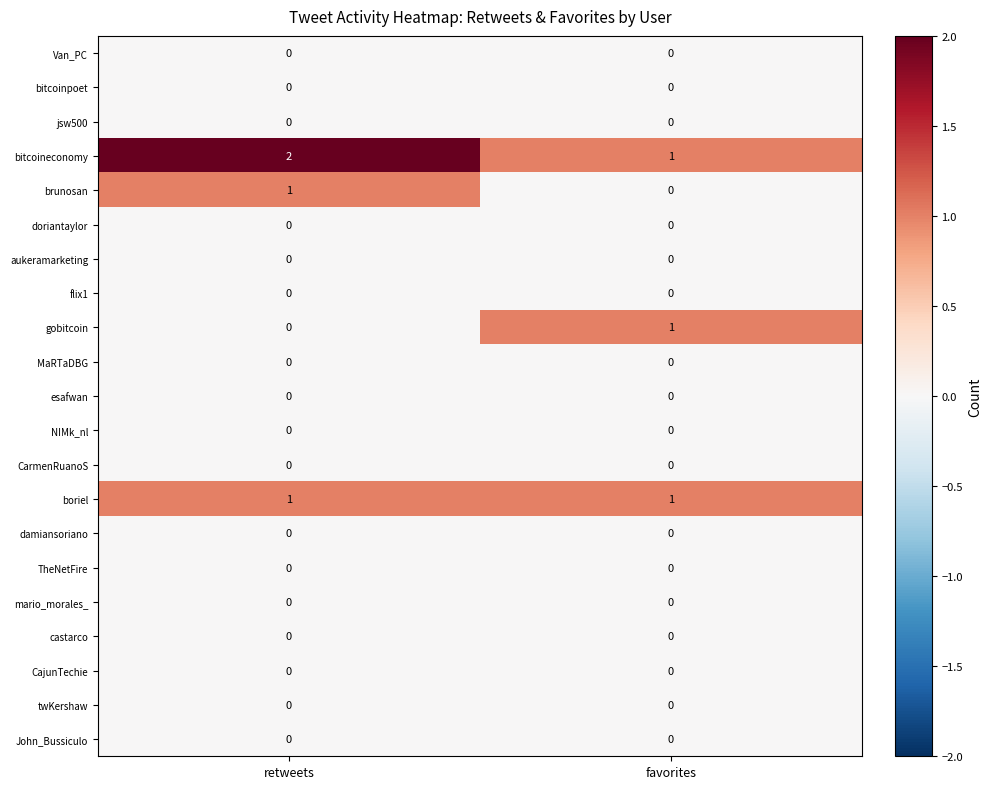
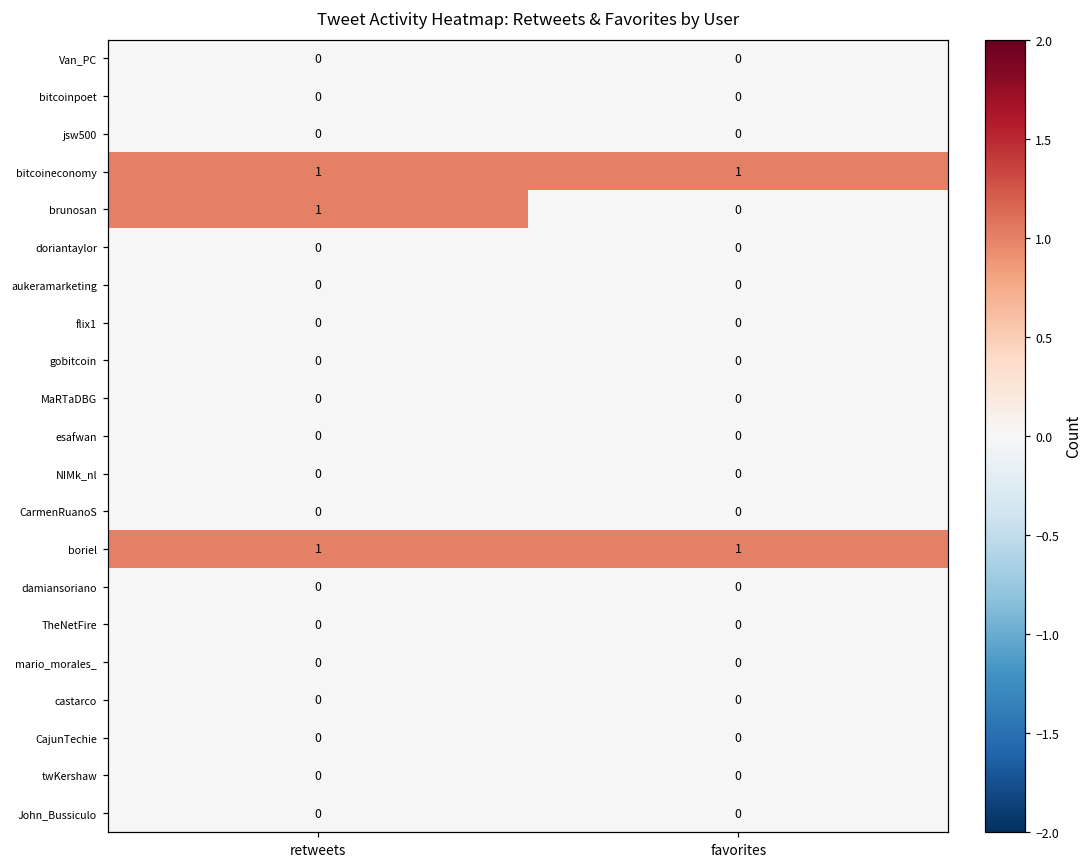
  {
    "Van_PC": {
      "retweets": 0,
      "favorites": 0
    },
    "bitcoinpoet": {
      "retweets": 0,
      "favorites": 0
    },
    "jsw500": {
      "retweets": 0,
      "favorites": 0
    },
    "bitcoineconomy": {
-     "retweets": 2,
+     "retweets": 1,
      "favorites": 1
    },
    "brunosan": {
      "retweets": 1,
      "favorites": 0
    },
    "doriantaylor": {
      "retweets": 0,
      "favorites": 0
    },
    "aukeramarketing": {
      "retweets": 0,
      "favorites": 0
    },
    "flix1": {
      "retweets": 0,
      "favorites": 0
    },
    "gobitcoin": {
      "retweets": 0,
-     "favorites": 1
+     "favorites": 0
    },
    "MaRTaDBG": {
      "retweets": 0,
      "favorites": 0
    },
    "esafwan": {
      "retweets": 0,
      "favorites": 0
    },
    "NIMk_nl": {
      "retweets": 0,
      "favorites": 0
    },
    "CarmenRuanoS": {
      "retweets": 0,
      "favorites": 0
    },
    "boriel": {
      "retweets": 1,
      "favorites": 1
    },
    "damiansoriano": {
      "retweets": 0,
      "favorites": 0
    },
    "TheNetFire": {
      "retweets": 0,
      "favorites": 0
    },
    "mario_morales_": {
      "retweets": 0,
      "favorites": 0
    },
    "castarco": {
      "retweets": 0,
      "favorites": 0
    },
    "CajunTechie": {
      "retweets": 0,
      "favorites": 0
    },
    "twKershaw": {
      "retweets": 0,
      "favorites": 0
    },
    "John_Bussiculo": {
      "retweets": 0,
      "favorites": 0
    }
  }
